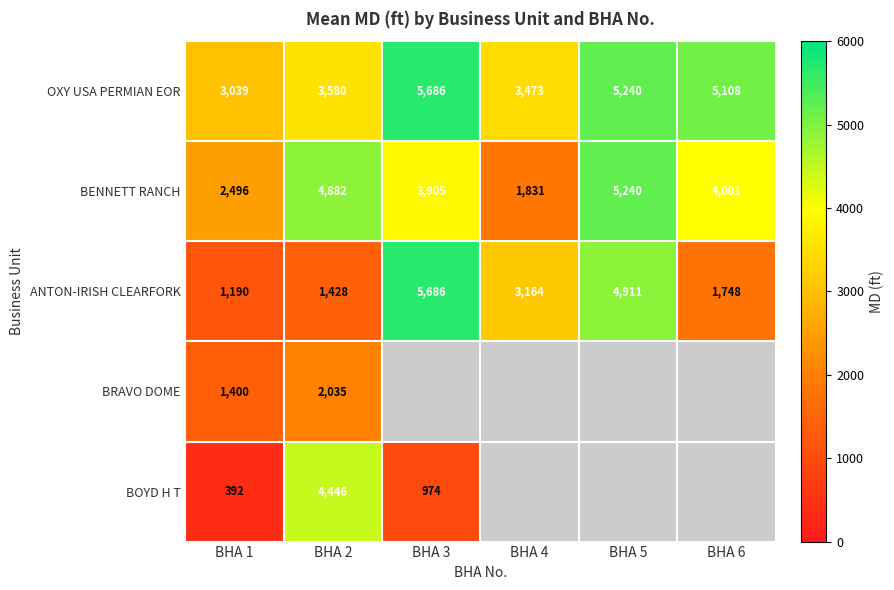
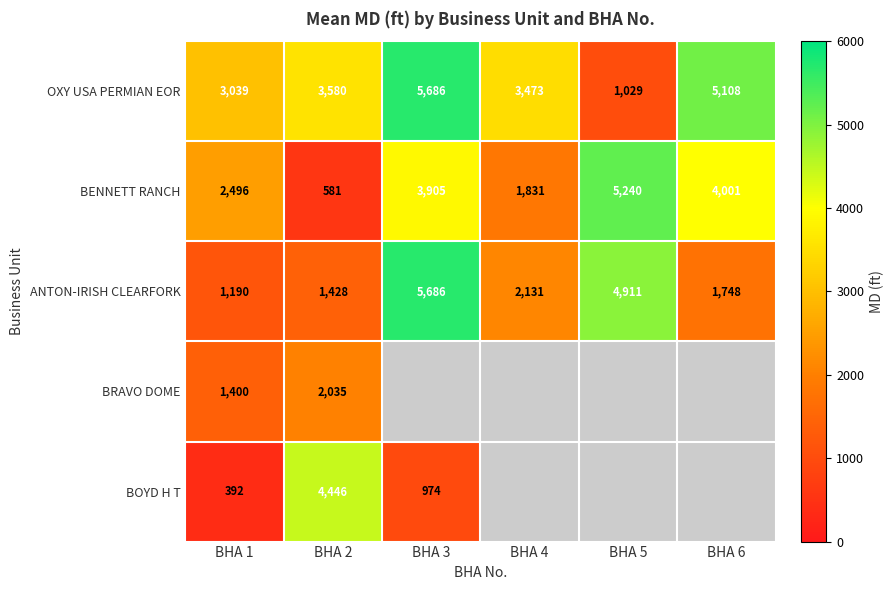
  {
    "OXY USA PERMIAN EOR": {
      "BHA 1": "3,039",
      "BHA 2": "3,580",
      "BHA 3": "5,686",
      "BHA 4": "3,473",
-     "BHA 5": "5,240",
+     "BHA 5": "1,029",
      "BHA 6": "5,108"
    },
    "BENNETT RANCH": {
      "BHA 1": "2,496",
-     "BHA 2": "4,882",
+     "BHA 2": "581",
      "BHA 3": "3,905",
      "BHA 4": "1,831",
      "BHA 5": "5,240",
      "BHA 6": "4,001"
    },
    "ANTON-IRISH CLEARFORK": {
      "BHA 1": "1,190",
      "BHA 2": "1,428",
      "BHA 3": "5,686",
-     "BHA 4": "3,164",
+     "BHA 4": "2,131",
      "BHA 5": "4,911",
      "BHA 6": "1,748"
    },
    "BRAVO DOME": {
      "BHA 1": "1,400",
      "BHA 2": "2,035"
    },
    "BOYD H T": {
      "BHA 1": "392",
      "BHA 2": "4,446",
      "BHA 3": "974"
    }
  }
